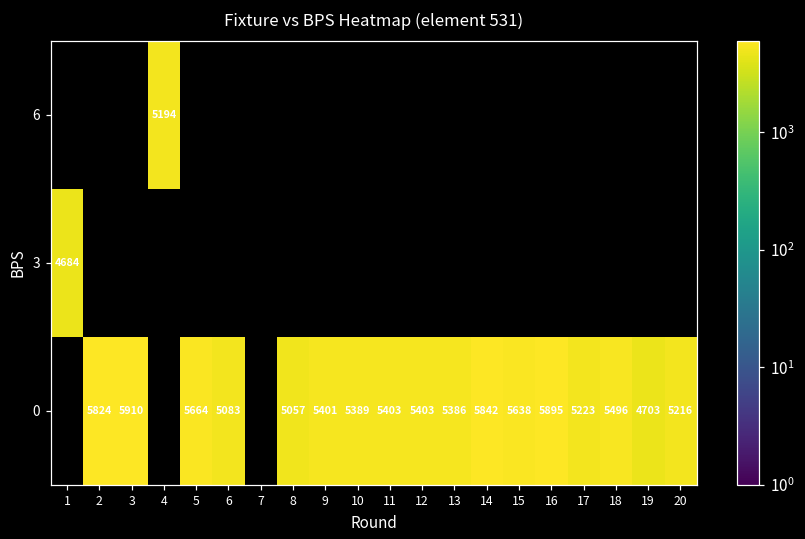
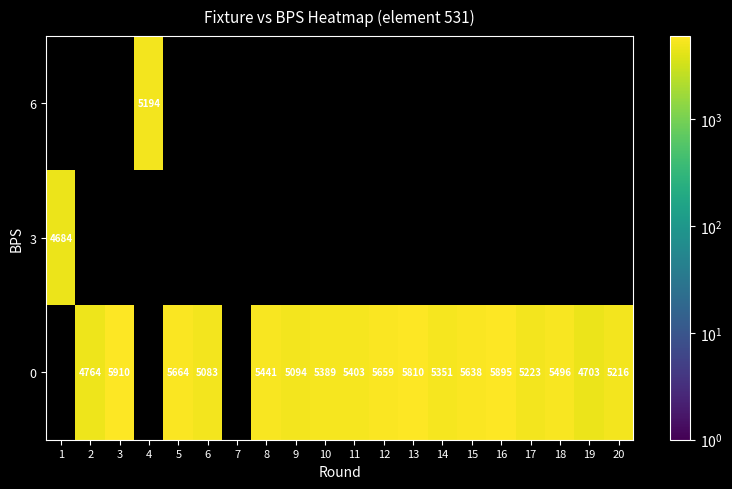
  {
    "6": {
      "4": 5194
    },
    "3": {
      "1": 4684
    },
    "0": {
-     "2": 5824,
+     "2": 4764,
      "3": 5910,
      "5": 5664,
      "6": 5083,
-     "8": 5057,
-     "9": 5401,
+     "8": 5441,
+     "9": 5094,
      "10": 5389,
      "11": 5403,
-     "12": 5403,
-     "13": 5386,
-     "14": 5842,
+     "12": 5659,
+     "13": 5810,
+     "14": 5351,
      "15": 5638,
      "16": 5895,
      "17": 5223,
      "18": 5496,
      "19": 4703,
      "20": 5216
    }
  }
